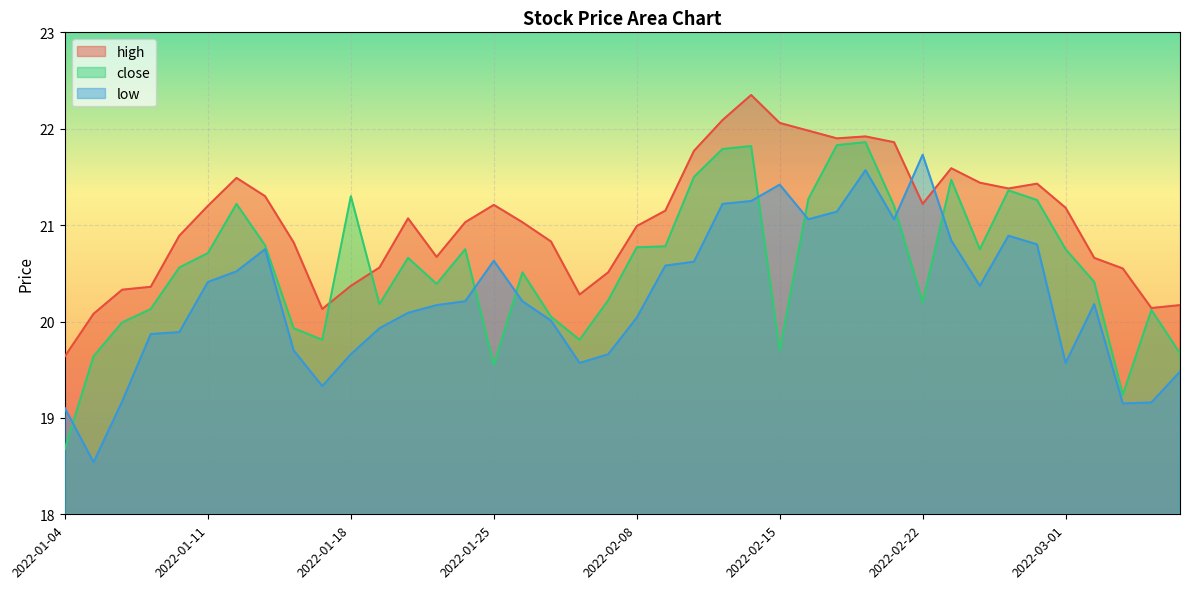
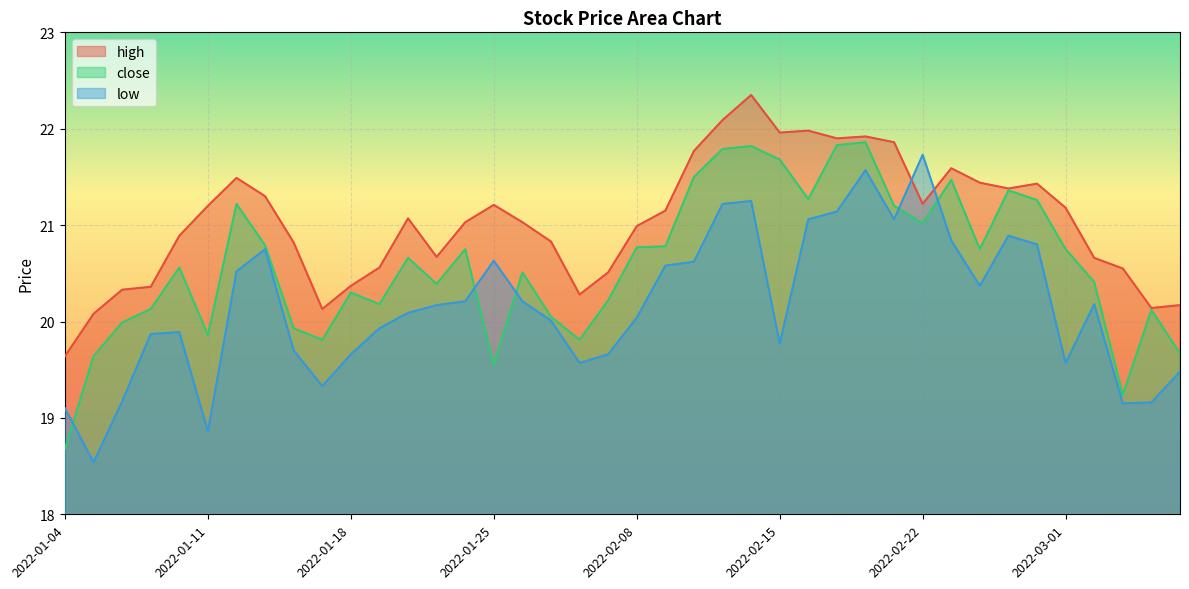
  {
    "high": {
      "2022-01-04": 19.6,
      "2022-01-11": 21.2,
      "2022-01-18": 20.4,
      "2022-01-25": 21.2,
      "2022-02-08": 21.0,
-     "2022-02-15": 22.1,
+     "2022-02-15": 22.0,
      "2022-02-22": 21.2,
      "2022-03-01": 21.2
    },
    "close": {
      "2022-01-04": 18.7,
-     "2022-01-11": 20.7,
-     "2022-01-18": 21.3,
+     "2022-01-11": 19.9,
+     "2022-01-18": 20.3,
      "2022-01-25": 19.6,
      "2022-02-08": 20.8,
-     "2022-02-15": 19.7,
-     "2022-02-22": 20.2,
+     "2022-02-15": 21.7,
+     "2022-02-22": 21.0,
      "2022-03-01": 20.8
    },
    "low": {
      "2022-01-04": 19.1,
-     "2022-01-11": 20.4,
+     "2022-01-11": 18.9,
      "2022-01-18": 19.7,
      "2022-01-25": 20.6,
      "2022-02-08": 20.0,
-     "2022-02-15": 21.4,
+     "2022-02-15": 19.8,
      "2022-02-22": 21.7,
      "2022-03-01": 19.6
    }
  }
